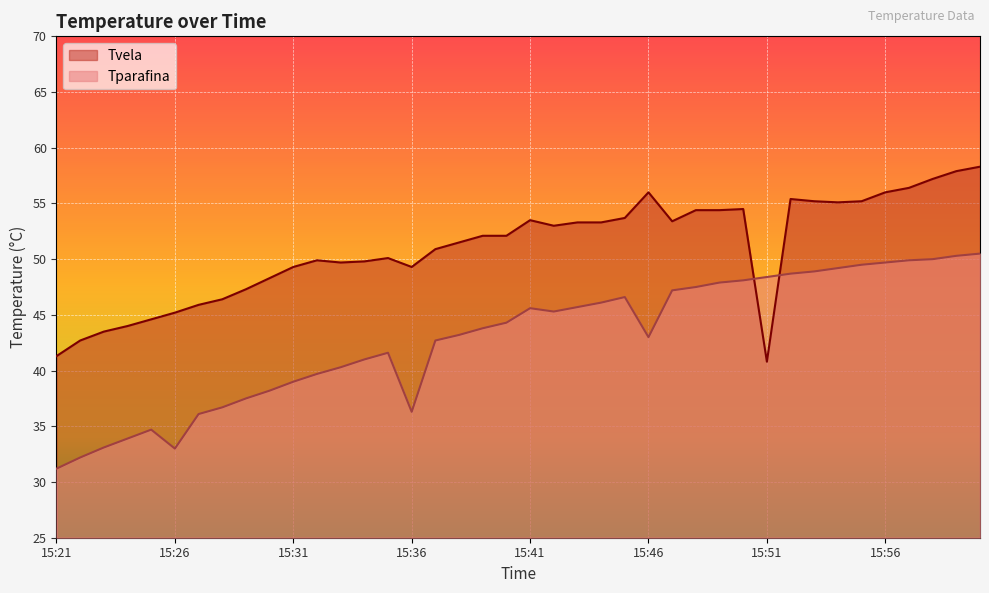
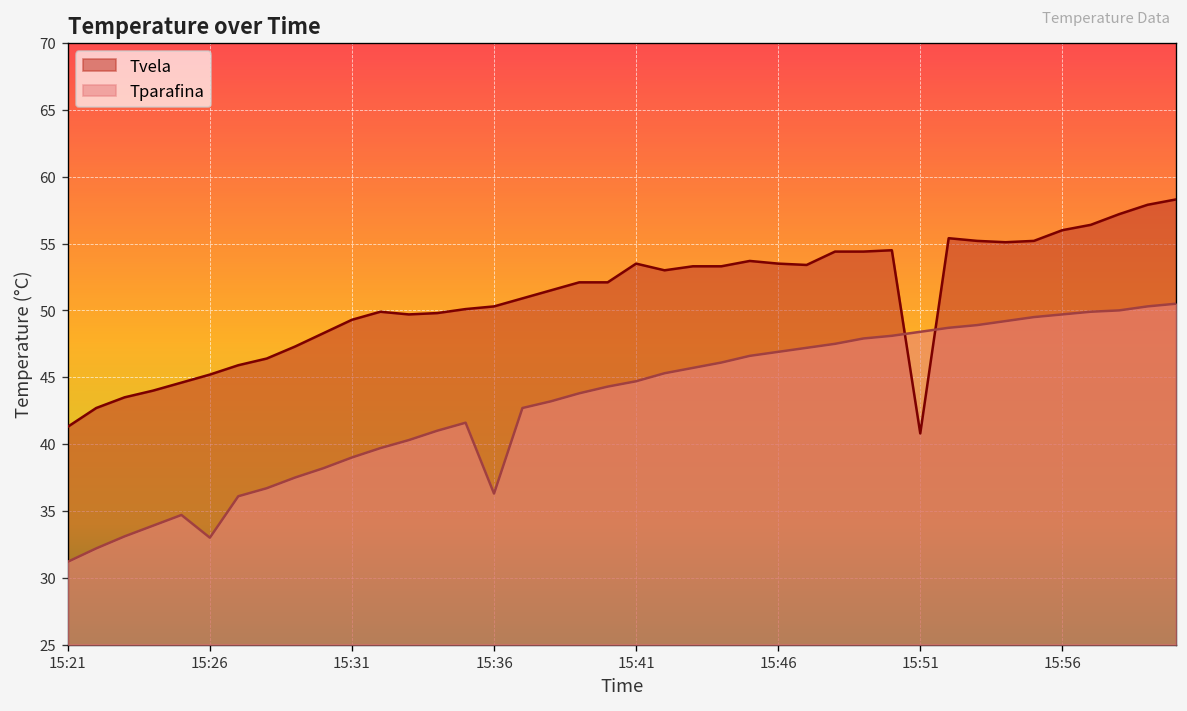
  {
    "Tvela": {
      "15:21": 41.3,
      "15:26": 45.2,
      "15:31": 49.3,
-     "15:36": 49.3,
+     "15:36": 50.3,
      "15:41": 53.5,
-     "15:46": 56.0,
+     "15:46": 53.5,
      "15:51": 40.8,
      "15:56": 56.0
    },
    "Tparafina": {
      "15:21": 31.2,
      "15:26": 33.0,
      "15:31": 39.0,
      "15:36": 36.3,
-     "15:41": 45.6,
-     "15:46": 43.0,
+     "15:41": 44.7,
+     "15:46": 46.9,
      "15:51": 48.4,
      "15:56": 49.7
    }
  }
